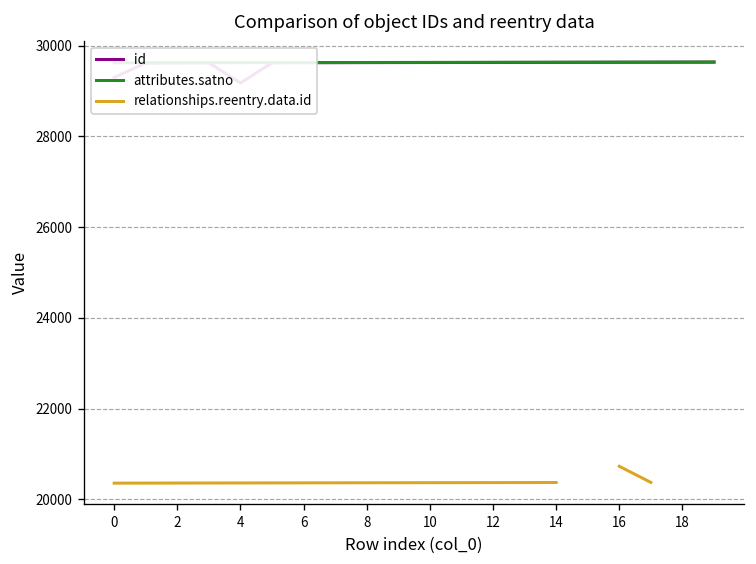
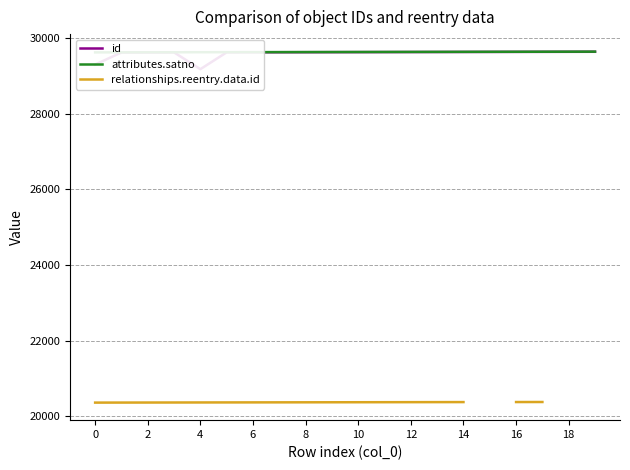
  {
    "relationships.reentry.data.id": {
      "0": 20400,
      "2": 20400,
      "4": 20400,
      "6": 20400,
      "8": 20400,
      "10": 20400,
      "12": 20400,
      "14": 20400,
-     "16": 20700
+     "16": 20400
    }
  }
